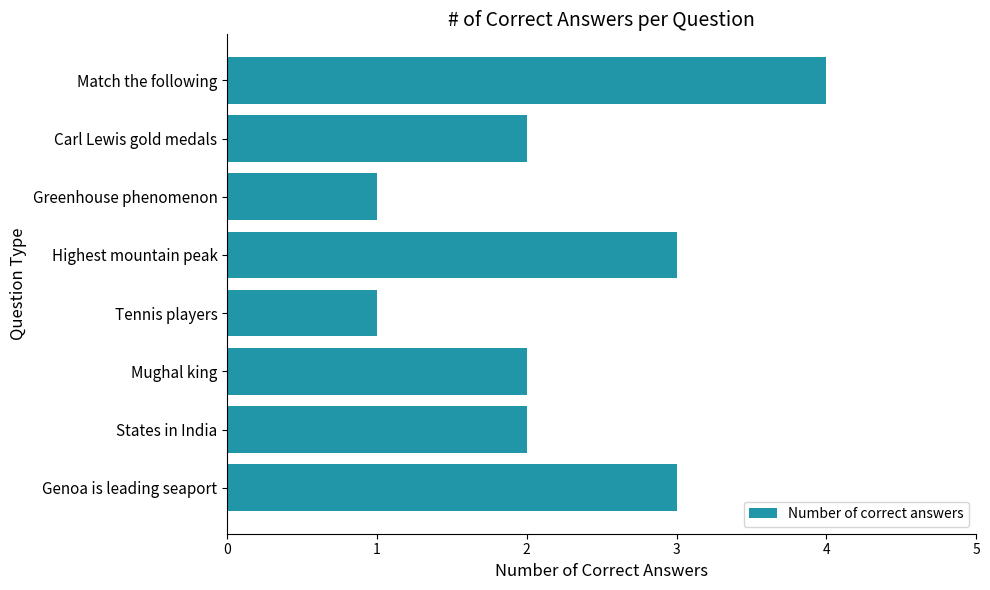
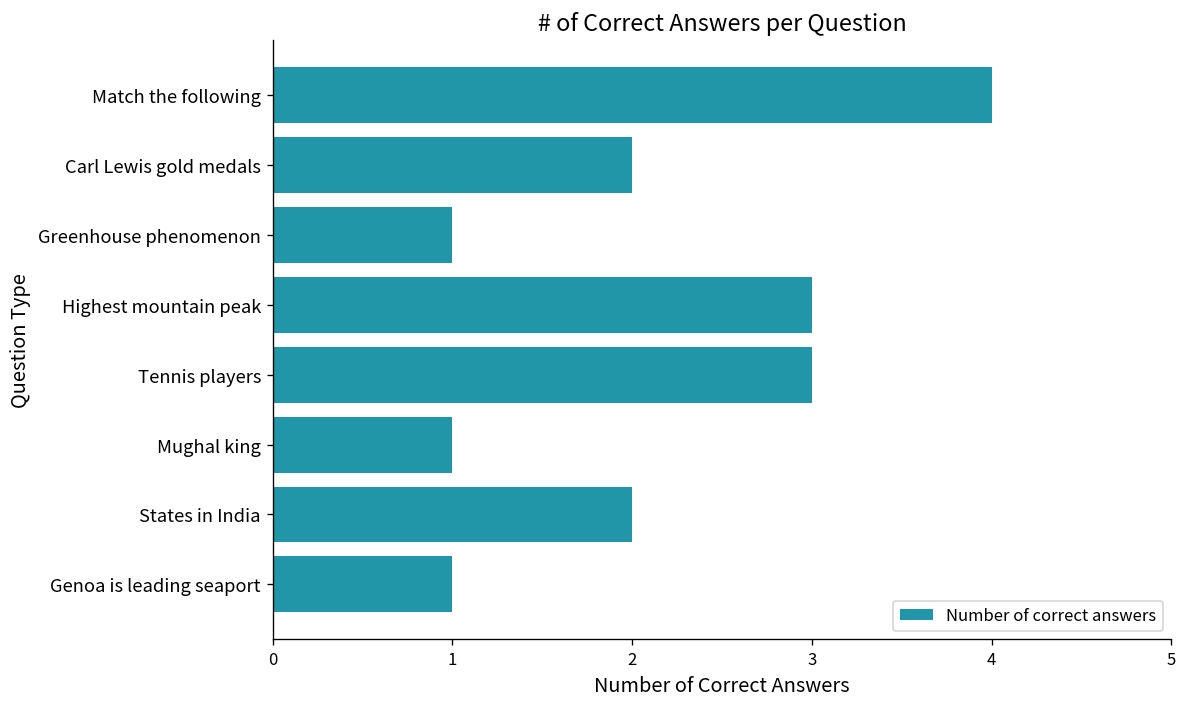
  {
    "Match the following": 4,
    "Carl Lewis gold medals": 2,
    "Greenhouse phenomenon": 1,
    "Highest mountain peak": 3,
-   "Tennis players": 1,
-   "Mughal king": 2,
+   "Tennis players": 3,
+   "Mughal king": 1,
    "States in India": 2,
-   "Genoa is leading seaport": 3
+   "Genoa is leading seaport": 1
  }
